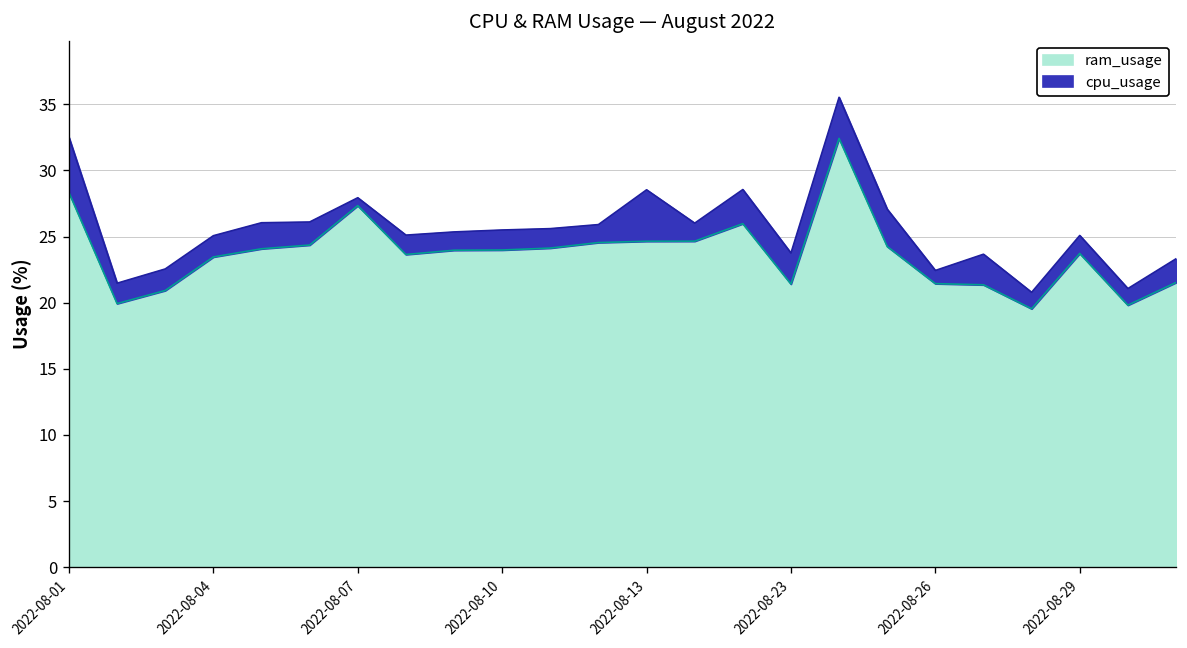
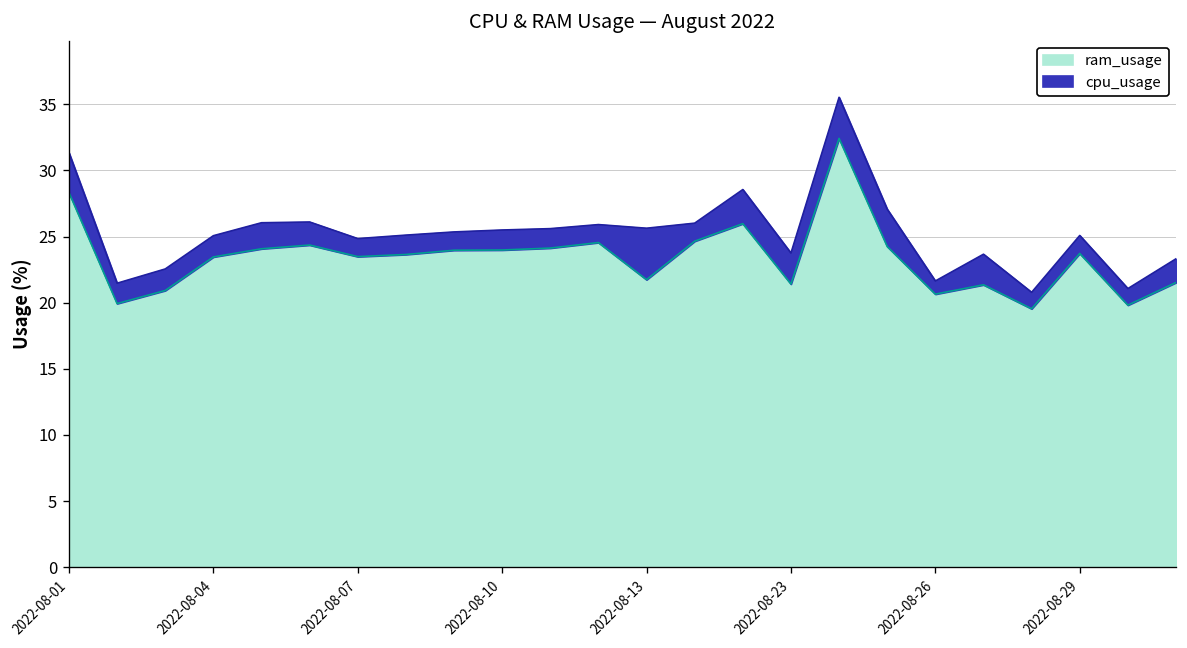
  {
    "ram_usage": {
      "2022-08-01": 28.3,
      "2022-08-04": 23.5,
-     "2022-08-07": 27.3,
+     "2022-08-07": 23.5,
      "2022-08-10": 24.0,
-     "2022-08-13": 24.6,
+     "2022-08-13": 21.7,
      "2022-08-23": 21.4,
-     "2022-08-26": 21.4,
+     "2022-08-26": 20.6,
      "2022-08-29": 23.7
    },
    "cpu_usage": {
-     "2022-08-01": 4.2,
+     "2022-08-01": 3.0,
      "2022-08-04": 1.6,
-     "2022-08-07": 0.6,
+     "2022-08-07": 1.4,
      "2022-08-10": 1.5,
      "2022-08-13": 3.9,
      "2022-08-23": 2.3,
      "2022-08-26": 1.0,
      "2022-08-29": 1.4
    }
  }
